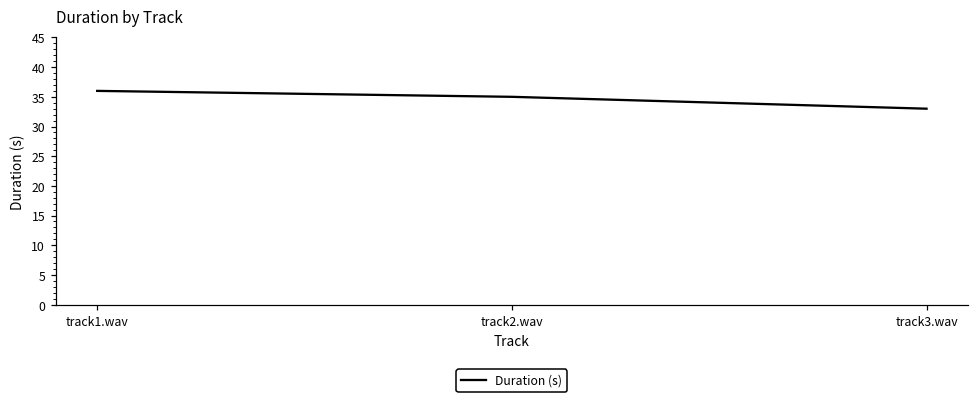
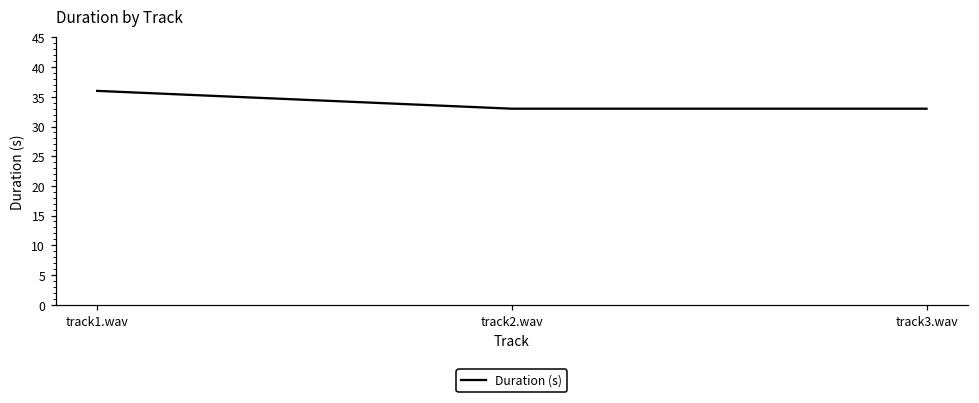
  {
    "track1.wav": 36,
-   "track2.wav": 35,
+   "track2.wav": 33,
    "track3.wav": 33
  }
